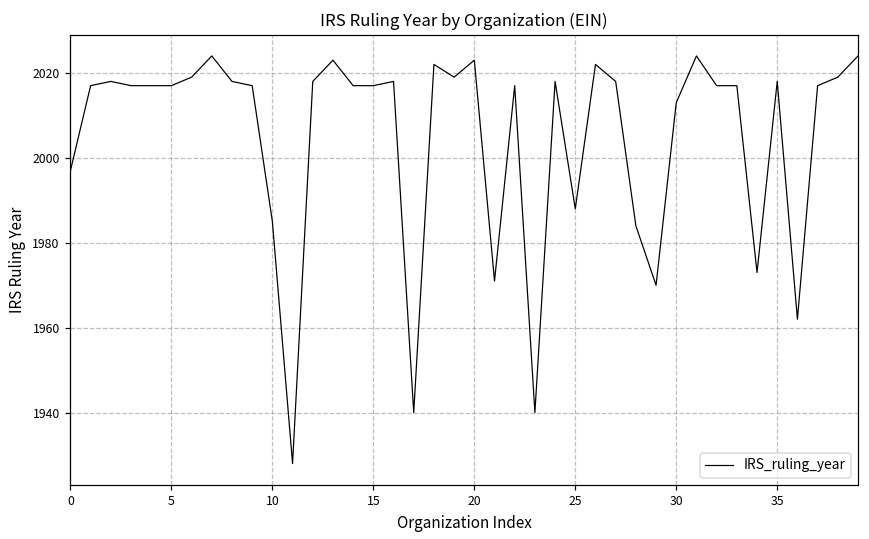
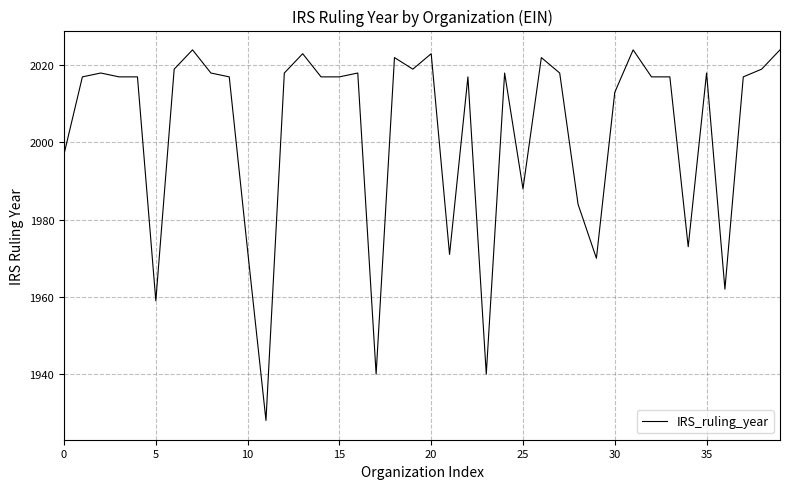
  {
    "0": 1997,
-   "5": 2017,
-   "10": 1985,
+   "5": 1959,
+   "10": 1972,
    "15": 2017,
    "20": 2023,
    "25": 1988,
    "30": 2013,
    "35": 2018
  }
